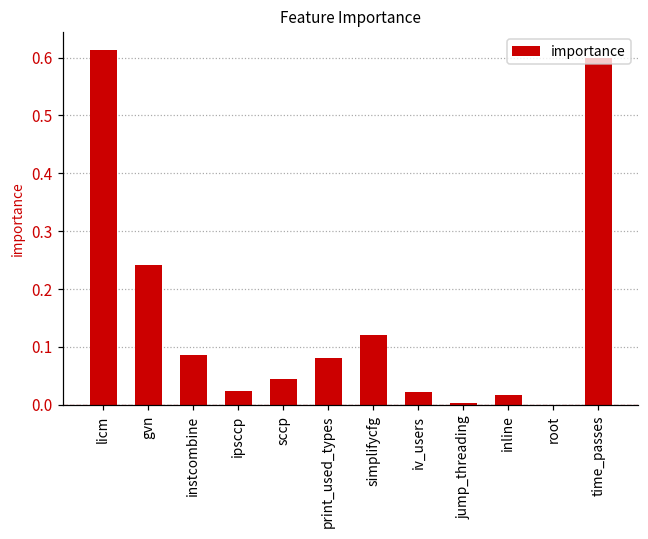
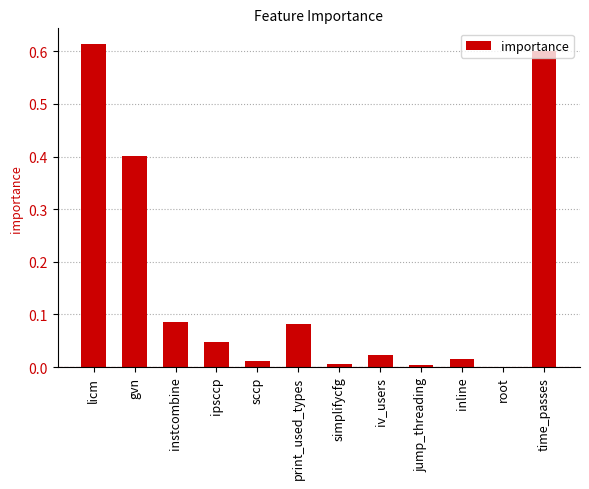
  {
    "licm": 0.61,
-   "gvn": 0.24,
+   "gvn": 0.40,
    "instcombine": 0.09,
-   "ipsccp": 0.02,
-   "sccp": 0.04,
+   "ipsccp": 0.05,
+   "sccp": 0.01,
    "print_used_types": 0.08,
-   "simplifycfg": 0.12,
+   "simplifycfg": 0.01,
    "iv_users": 0.02,
    "inline": 0.02,
    "root": 0.00
  }
